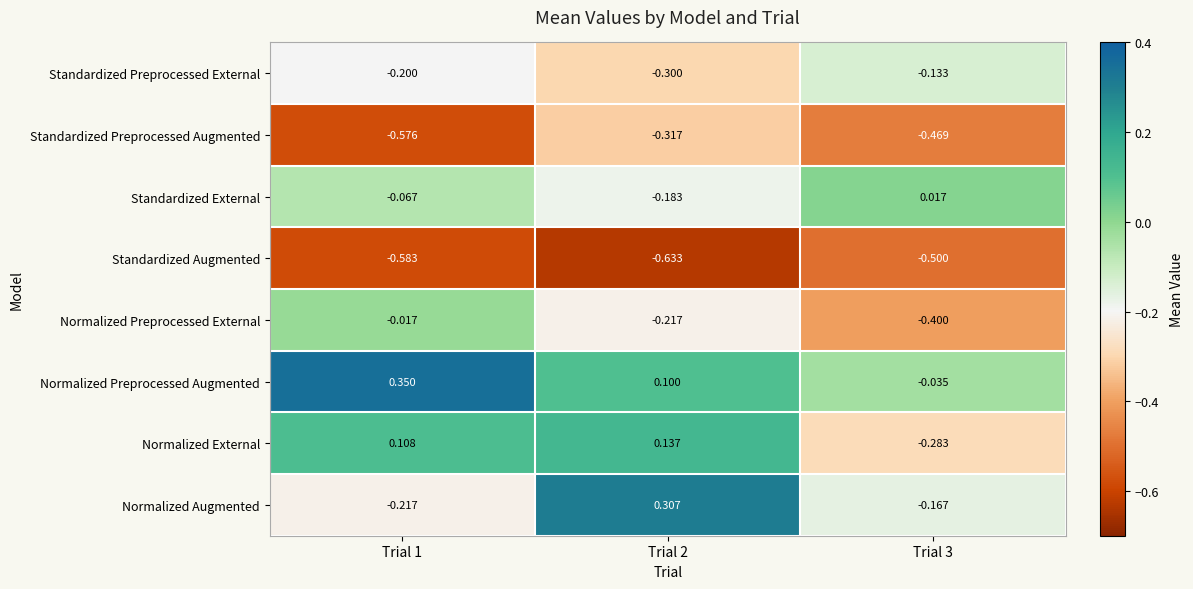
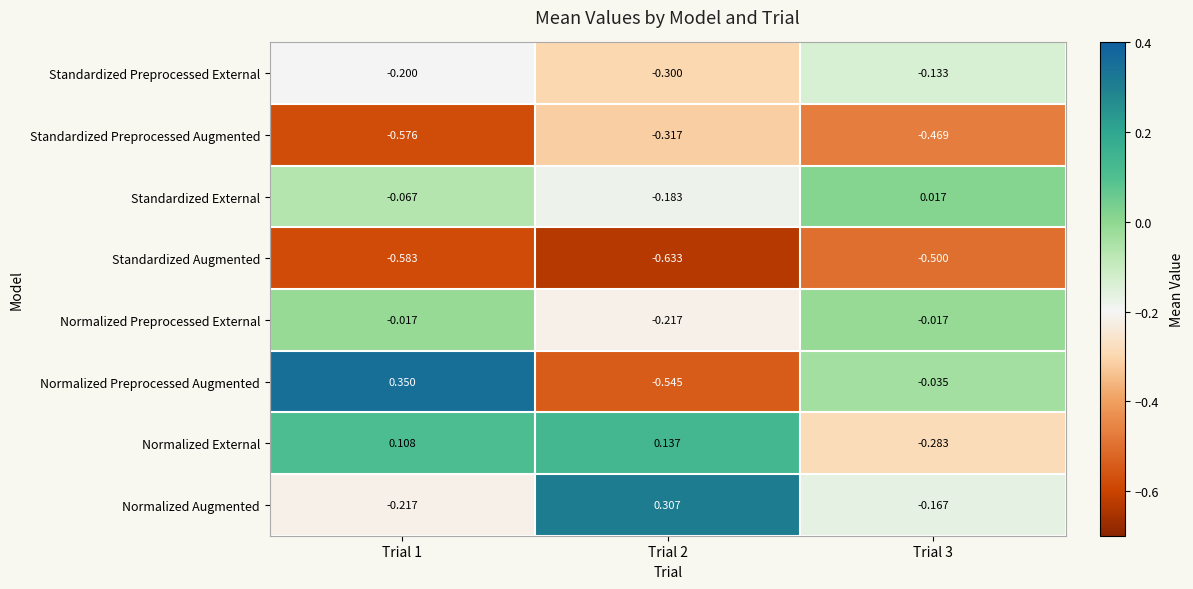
  {
    "Standardized Preprocessed External": {
      "Trial 1": -0.200,
      "Trial 2": -0.300,
      "Trial 3": -0.133
    },
    "Standardized Preprocessed Augmented": {
      "Trial 1": -0.576,
      "Trial 2": -0.317,
      "Trial 3": -0.469
    },
    "Standardized External": {
      "Trial 1": -0.067,
      "Trial 2": -0.183,
      "Trial 3": 0.017
    },
    "Standardized Augmented": {
      "Trial 1": -0.583,
      "Trial 2": -0.633,
      "Trial 3": -0.500
    },
    "Normalized Preprocessed External": {
      "Trial 1": -0.017,
      "Trial 2": -0.217,
-     "Trial 3": -0.400
+     "Trial 3": -0.017
    },
    "Normalized Preprocessed Augmented": {
      "Trial 1": 0.350,
-     "Trial 2": 0.100,
+     "Trial 2": -0.545,
      "Trial 3": -0.035
    },
    "Normalized External": {
      "Trial 1": 0.108,
      "Trial 2": 0.137,
      "Trial 3": -0.283
    },
    "Normalized Augmented": {
      "Trial 1": -0.217,
      "Trial 2": 0.307,
      "Trial 3": -0.167
    }
  }
